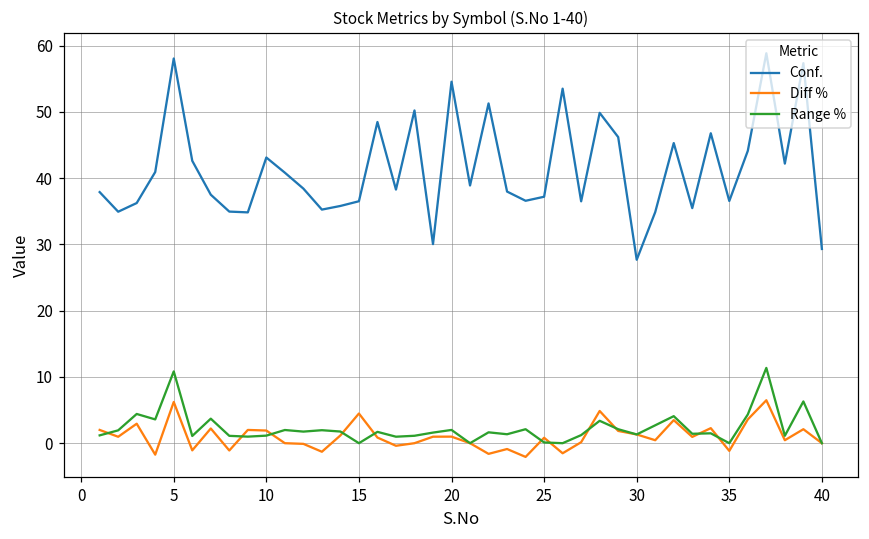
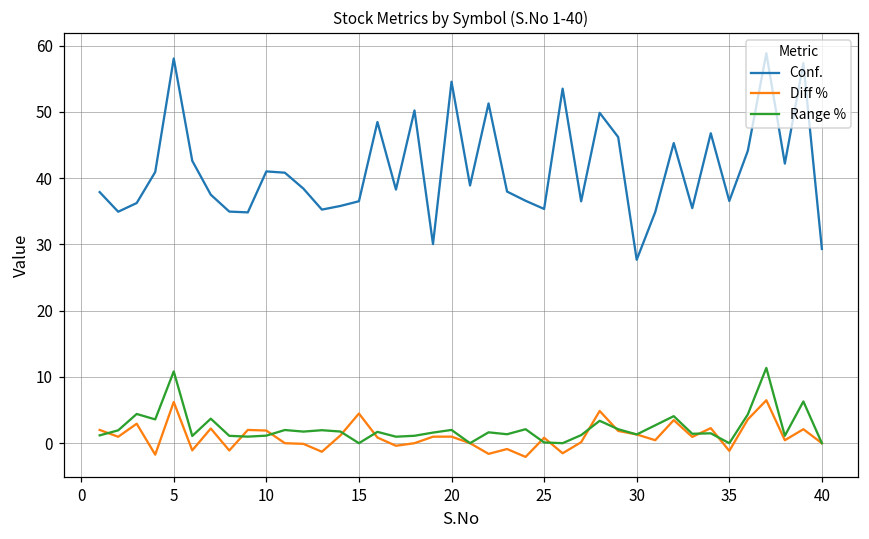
  {
    "Conf.": {
      "5": 58,
-     "10": 43,
+     "10": 41,
      "15": 37,
      "20": 55,
-     "25": 37,
+     "25": 35,
      "30": 28,
      "35": 37,
      "40": 29
    },
    "Diff %": {
      "5": 6,
      "10": 2,
      "15": 4,
      "20": 1,
      "25": 1,
      "35": -1
    },
    "Range %": {
      "5": 11,
      "10": 1,
      "15": 0,
      "20": 2,
      "25": 0,
      "35": 0
    }
  }
